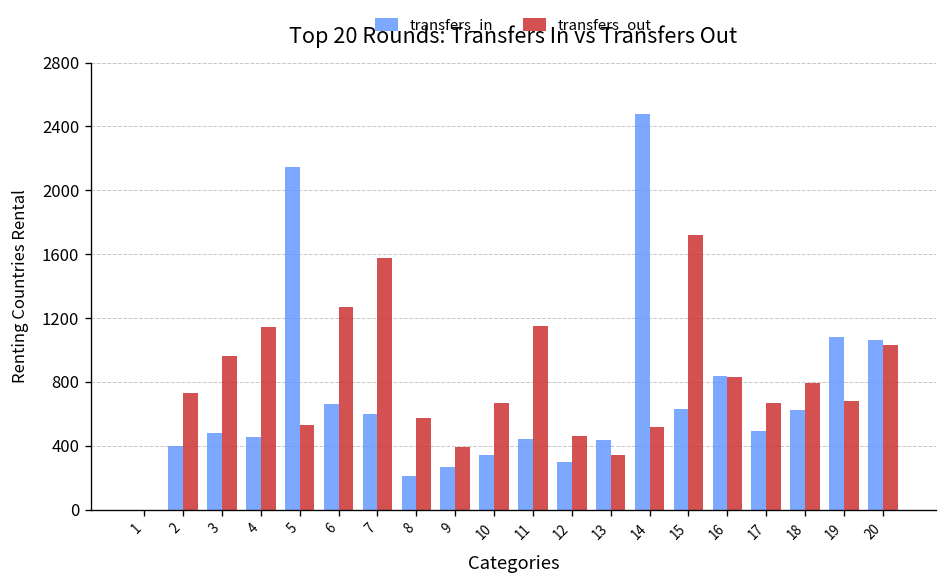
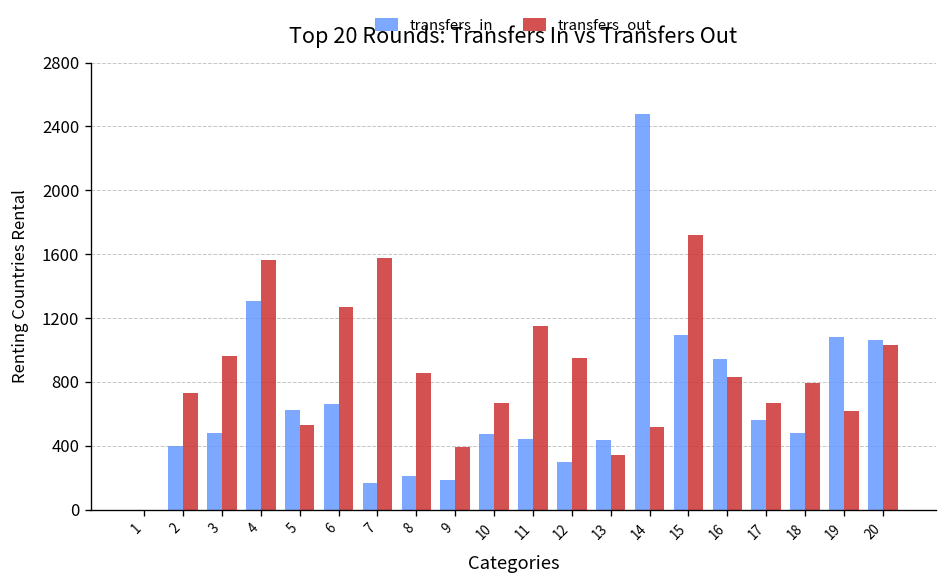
  {
    "transfers_in": {
      "1": 0,
      "2": 400,
      "3": 480,
-     "4": 460,
-     "5": 2150,
+     "4": 1310,
+     "5": 620,
      "6": 660,
-     "7": 600,
+     "7": 170,
      "8": 210,
-     "9": 260,
-     "10": 340,
+     "9": 190,
+     "10": 470,
      "11": 440,
      "12": 300,
      "13": 440,
      "14": 2480,
-     "15": 630,
-     "16": 840,
-     "17": 490,
-     "18": 620,
+     "15": 1090,
+     "16": 940,
+     "17": 560,
+     "18": 480,
      "19": 1080,
      "20": 1060
    },
    "transfers_out": {
      "1": 0,
      "2": 730,
      "3": 960,
-     "4": 1140,
+     "4": 1560,
      "5": 530,
      "6": 1270,
      "7": 1580,
-     "8": 570,
+     "8": 860,
      "9": 390,
      "10": 670,
      "11": 1150,
-     "12": 460,
+     "12": 950,
      "13": 340,
      "14": 520,
      "15": 1720,
      "16": 830,
      "17": 670,
      "18": 800,
-     "19": 680,
+     "19": 620,
      "20": 1030
    }
  }
